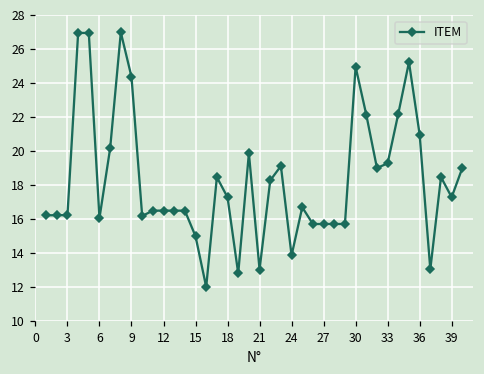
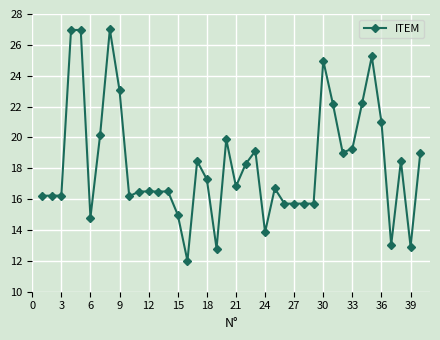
  {
    "3": 16.2,
-   "6": 16.1,
-   "9": 24.4,
+   "6": 14.8,
+   "9": 23.0,
    "12": 16.5,
    "15": 15.0,
    "18": 17.3,
-   "21": 13.0,
+   "21": 16.8,
    "24": 13.9,
    "27": 15.7,
    "30": 25.0,
    "33": 19.3,
    "36": 21.0,
-   "39": 17.3
+   "39": 12.9
  }
